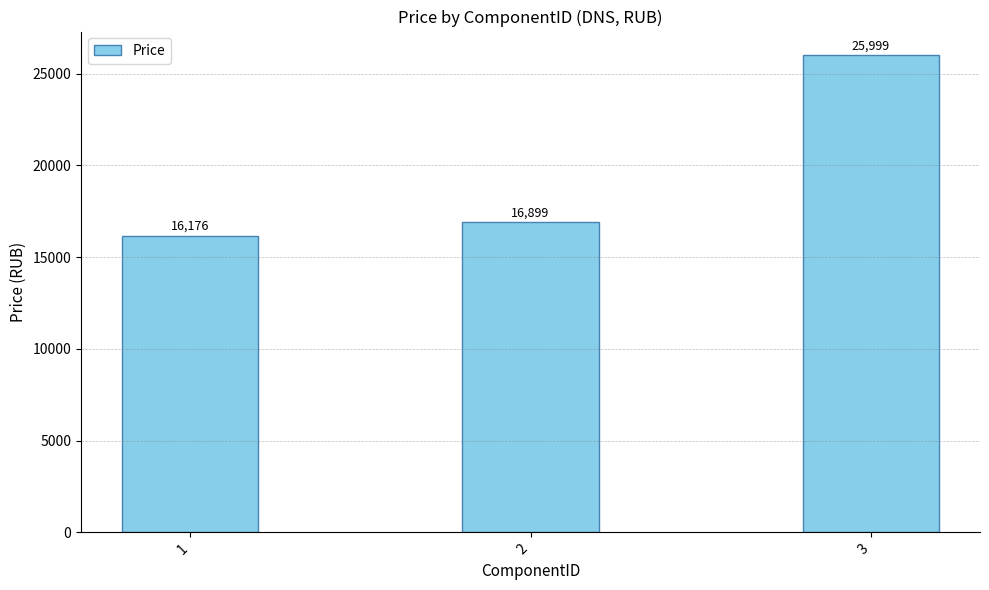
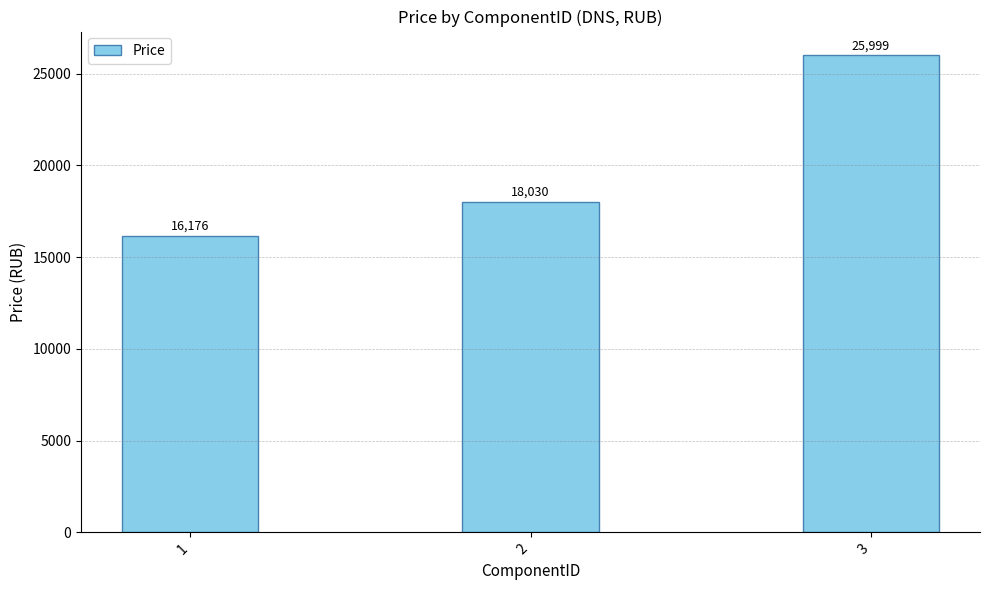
  {
    "1": "16,176",
-   "2": "16,899",
+   "2": "18,030",
    "3": "25,999"
  }
